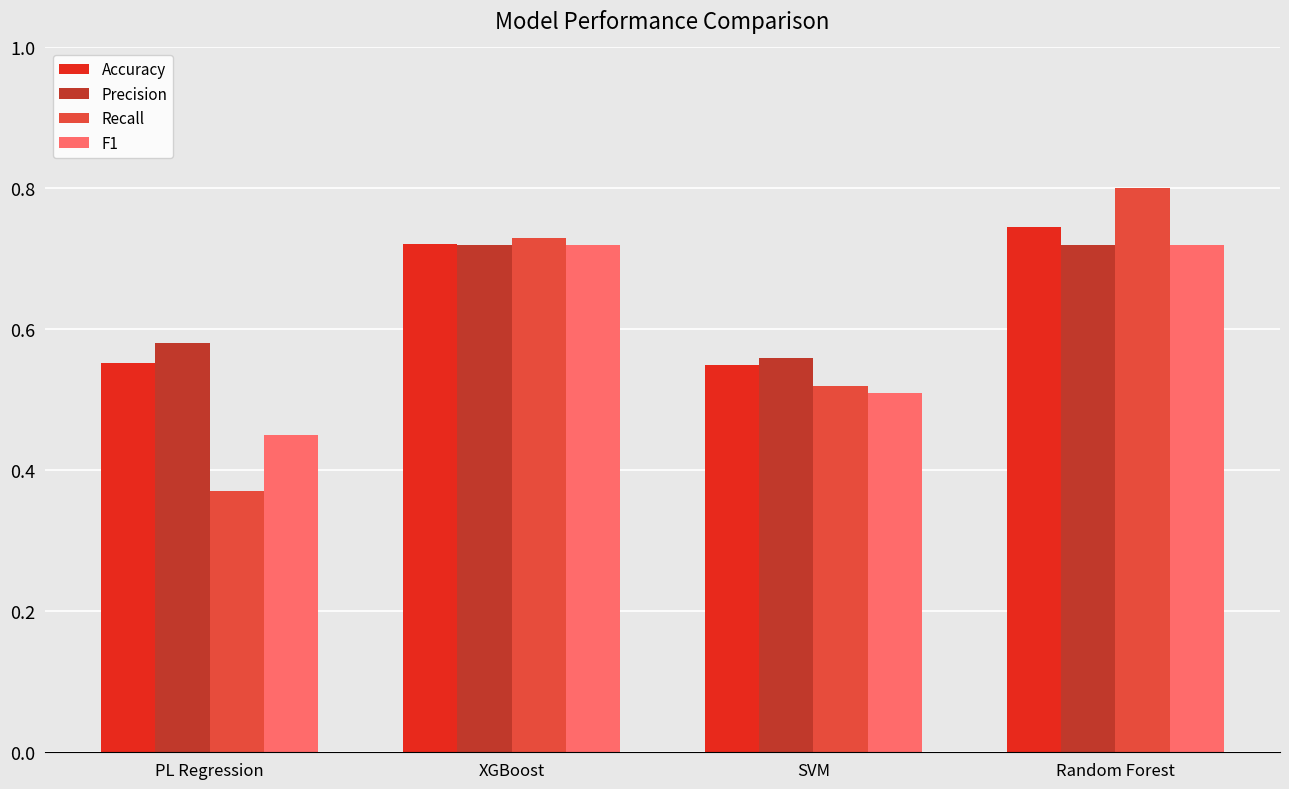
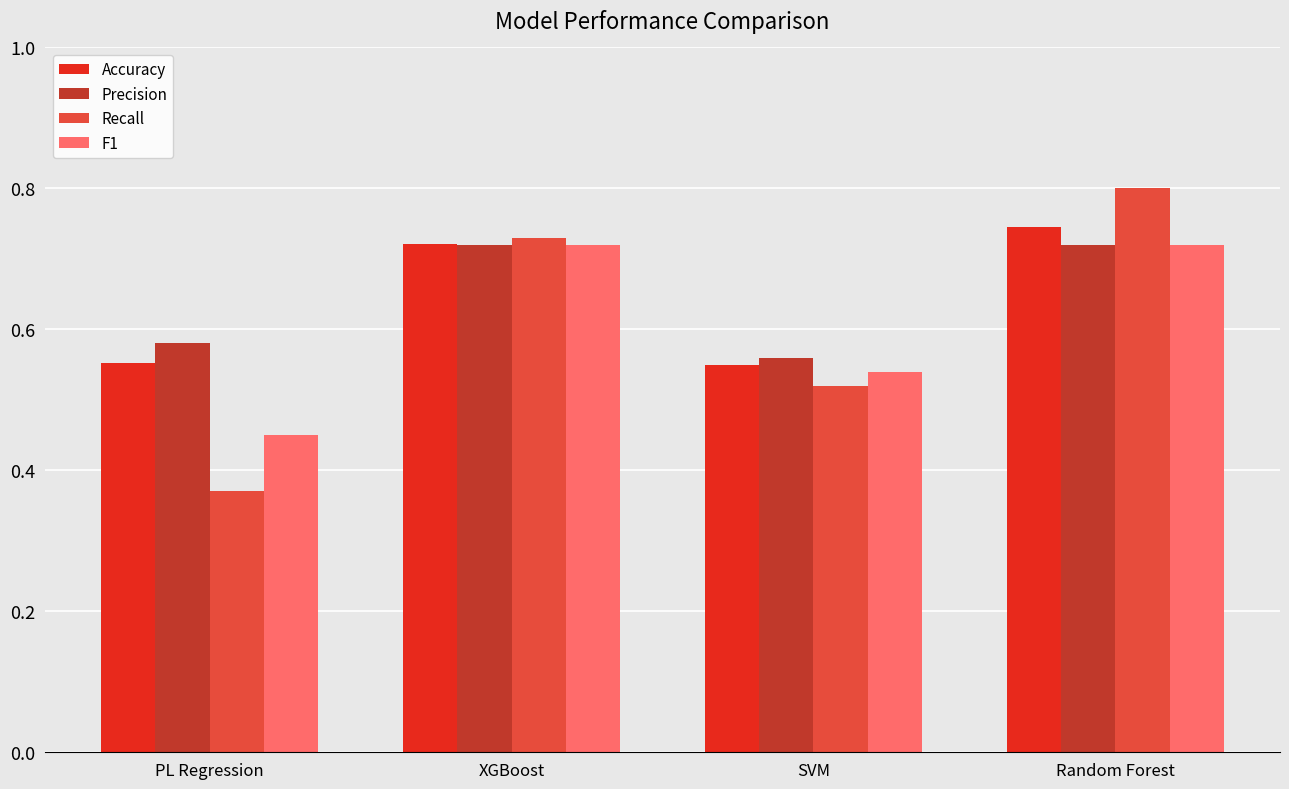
  {
    "F1": {
      "PL Regression": 0.45,
      "XGBoost": 0.72,
-     "SVM": 0.51,
+     "SVM": 0.54,
      "Random Forest": 0.72
    }
  }
